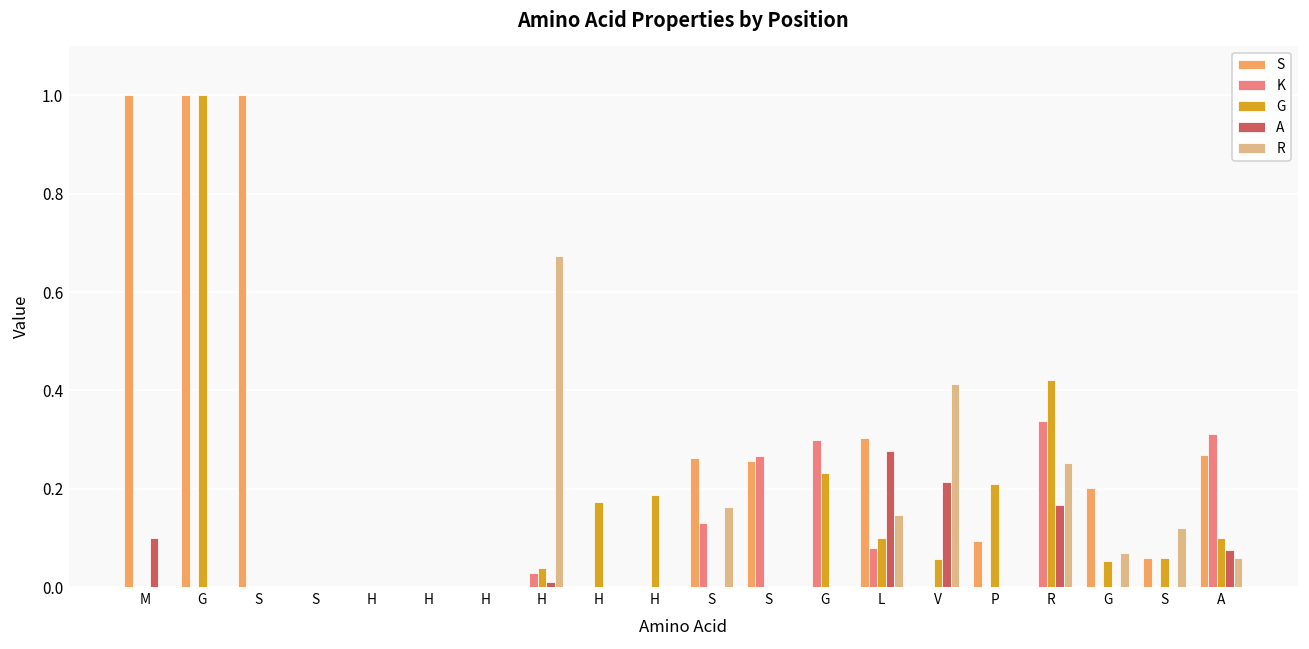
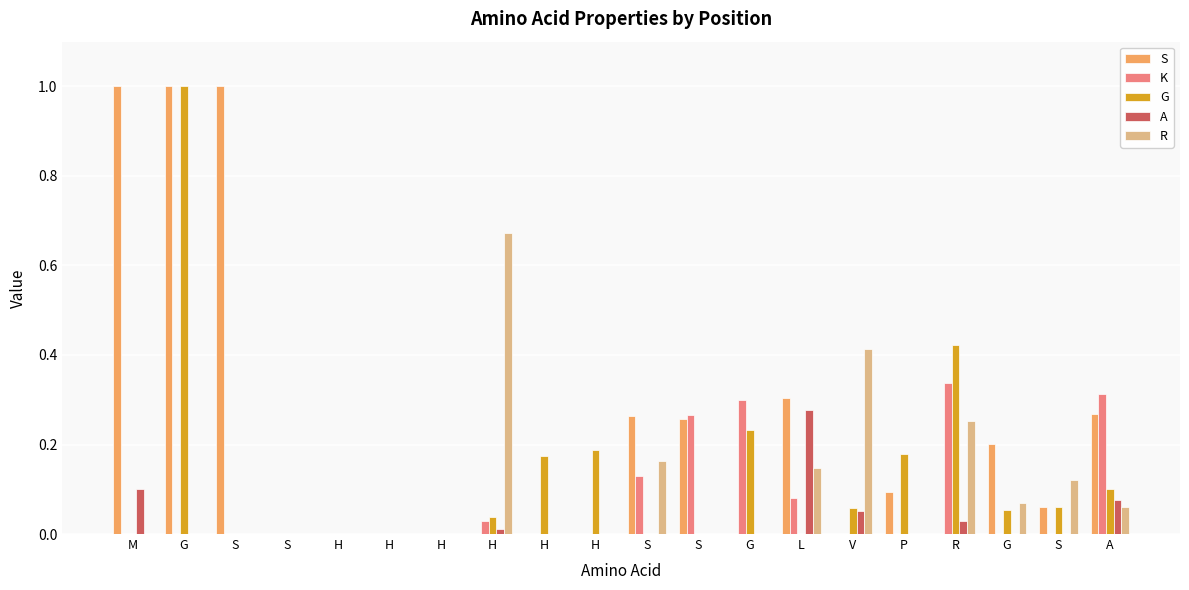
  {
    "G": {
      "M": 0.00,
-     "L": 0.1,
+     "L": 0.0,
      "V": 0.06,
-     "P": 0.21,
+     "P": 0.18,
      "R": 0.42,
      "A": 0.10
    },
    "A": {
      "M": 0.10,
      "L": 0.28,
-     "V": 0.21,
+     "V": 0.05,
      "P": 0.00,
-     "R": 0.17,
+     "R": 0.03,
      "A": 0.08
    }
  }
